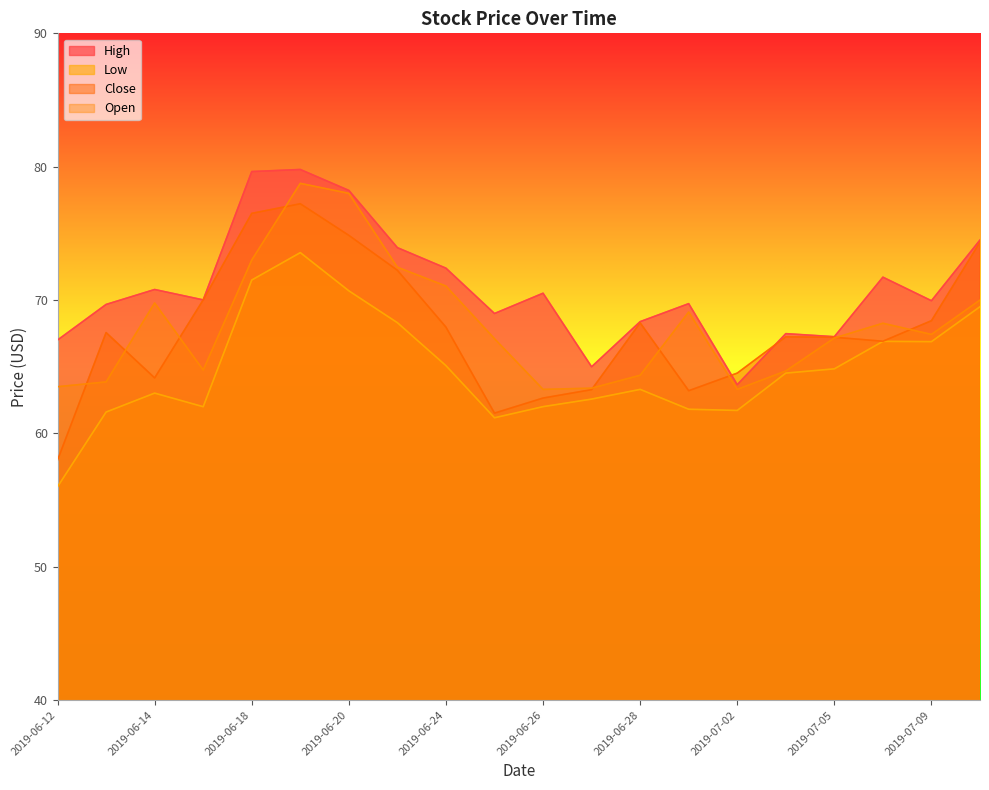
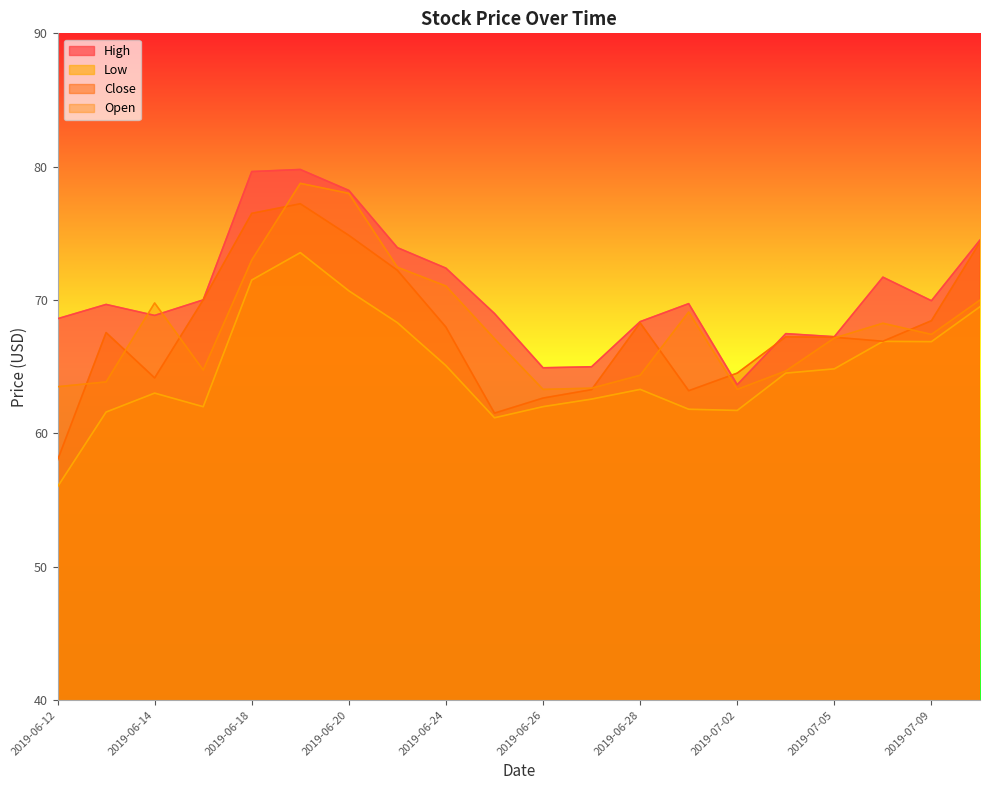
  {
    "High": {
-     "2019-06-12": 67.0,
-     "2019-06-14": 70.8,
+     "2019-06-12": 68.6,
+     "2019-06-14": 68.8,
      "2019-06-18": 79.6,
      "2019-06-20": 78.2,
      "2019-06-24": 72.4,
-     "2019-06-26": 70.5,
+     "2019-06-26": 64.9,
      "2019-07-02": 63.7,
      "2019-07-09": 69.9
    }
  }
